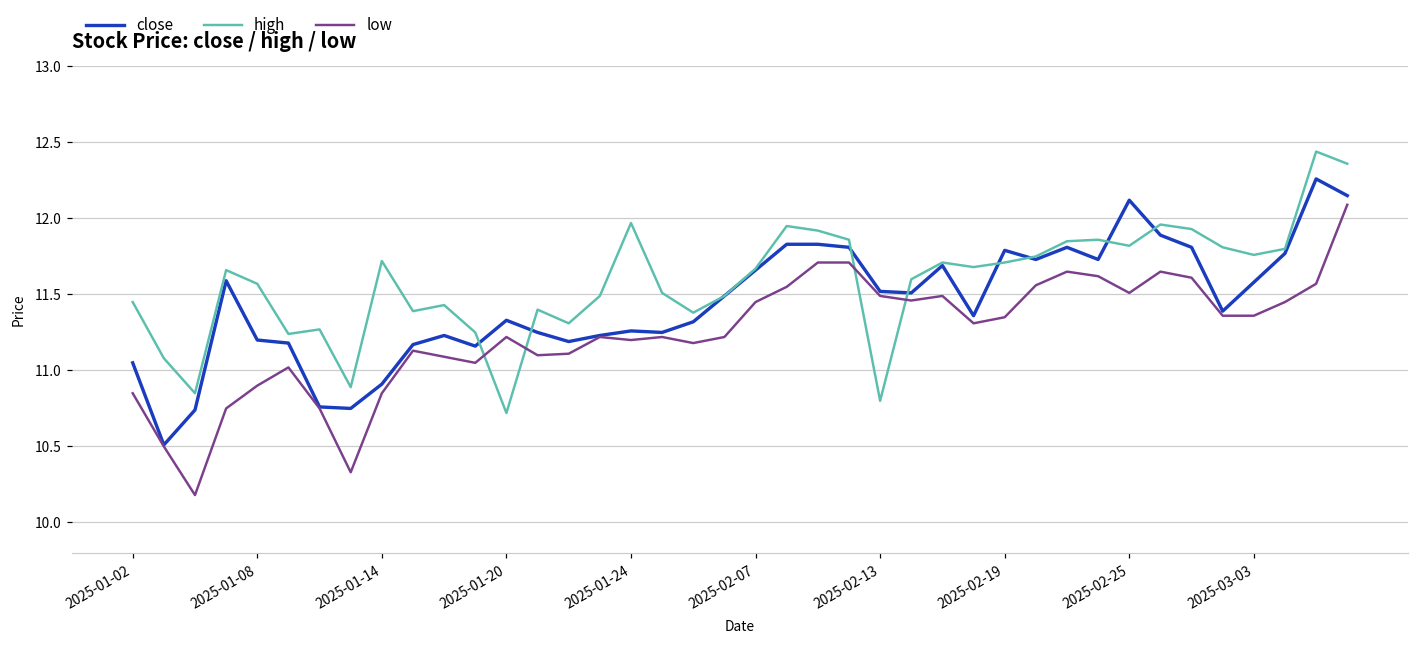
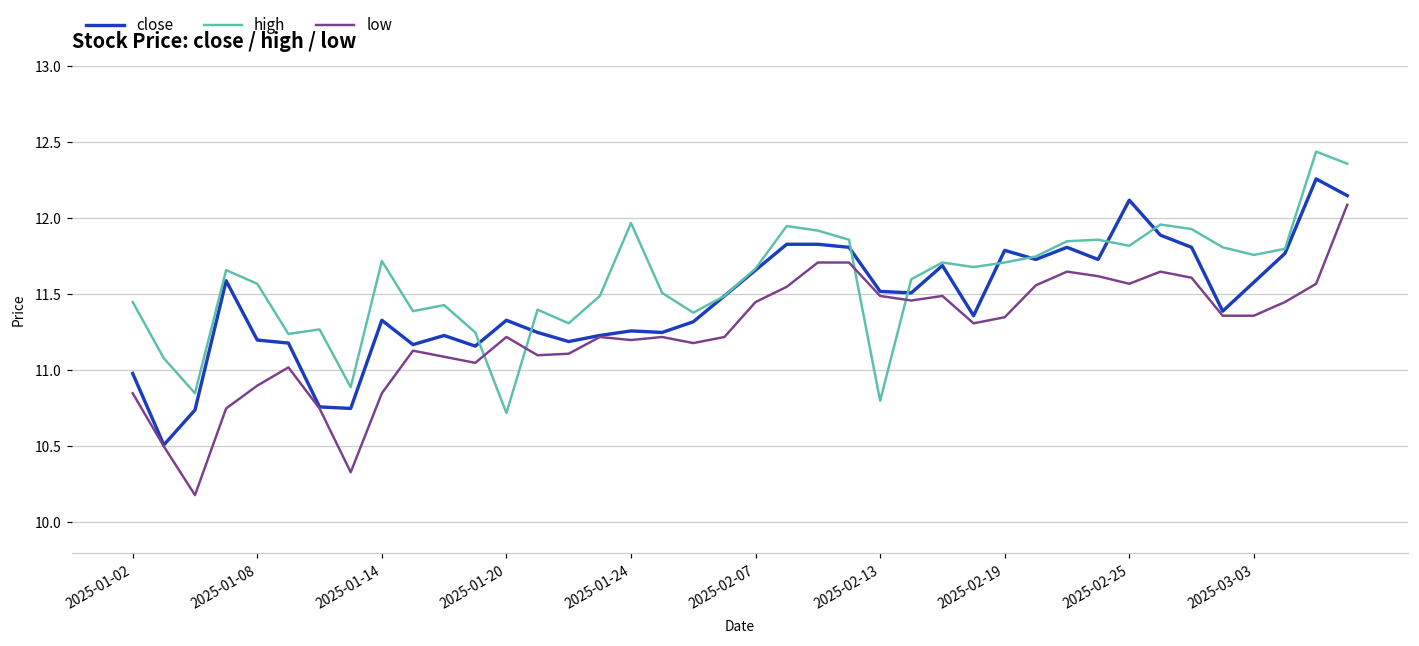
  {
    "close": {
-     "2025-01-02": 11.05,
+     "2025-01-02": 10.98,
      "2025-01-08": 11.20,
-     "2025-01-14": 10.91,
+     "2025-01-14": 11.33,
      "2025-01-20": 11.33,
      "2025-01-24": 11.26,
      "2025-02-13": 11.52,
      "2025-02-19": 11.79,
      "2025-02-25": 12.12,
      "2025-03-03": 11.58
    },
    "high": {
      "2025-01-02": 11.45,
      "2025-01-08": 11.57,
      "2025-01-14": 11.72,
      "2025-01-20": 10.72,
      "2025-01-24": 11.97,
      "2025-02-13": 10.80,
      "2025-02-19": 11.71,
      "2025-02-25": 11.82,
      "2025-03-03": 11.76
    },
    "low": {
      "2025-01-02": 10.85,
      "2025-01-08": 10.90,
      "2025-01-14": 10.85,
      "2025-01-20": 11.22,
      "2025-01-24": 11.20,
      "2025-02-07": 11.45,
      "2025-02-13": 11.49,
      "2025-02-19": 11.35,
-     "2025-02-25": 11.51,
+     "2025-02-25": 11.57,
      "2025-03-03": 11.36
    }
  }
